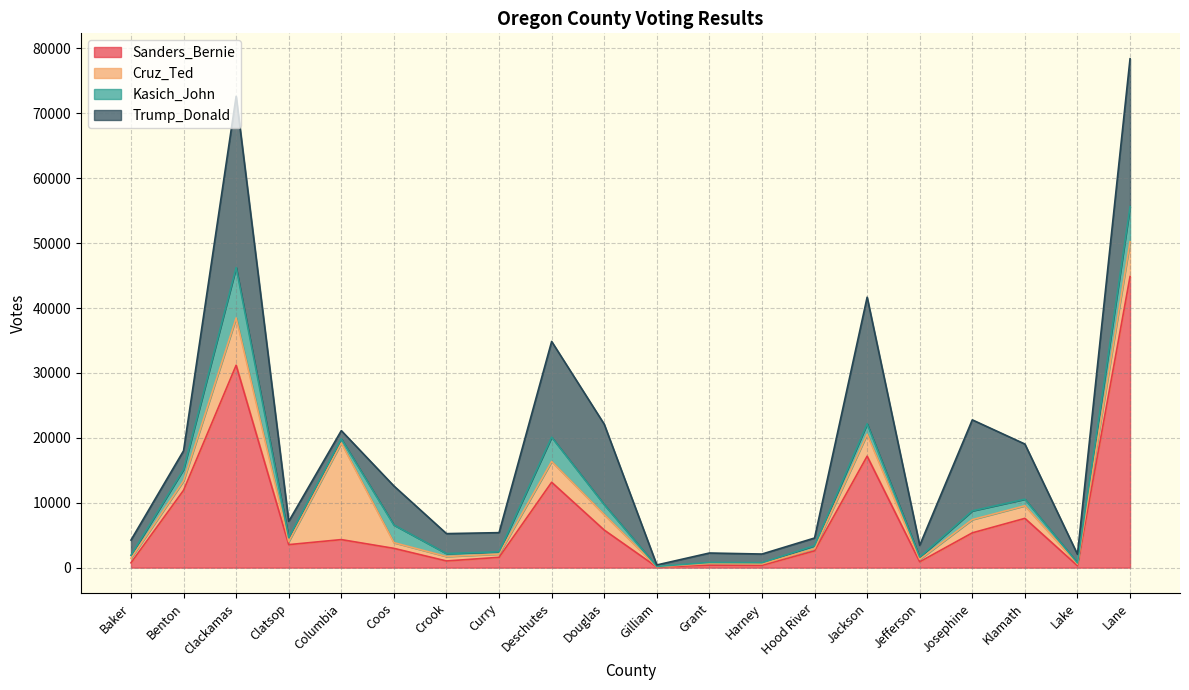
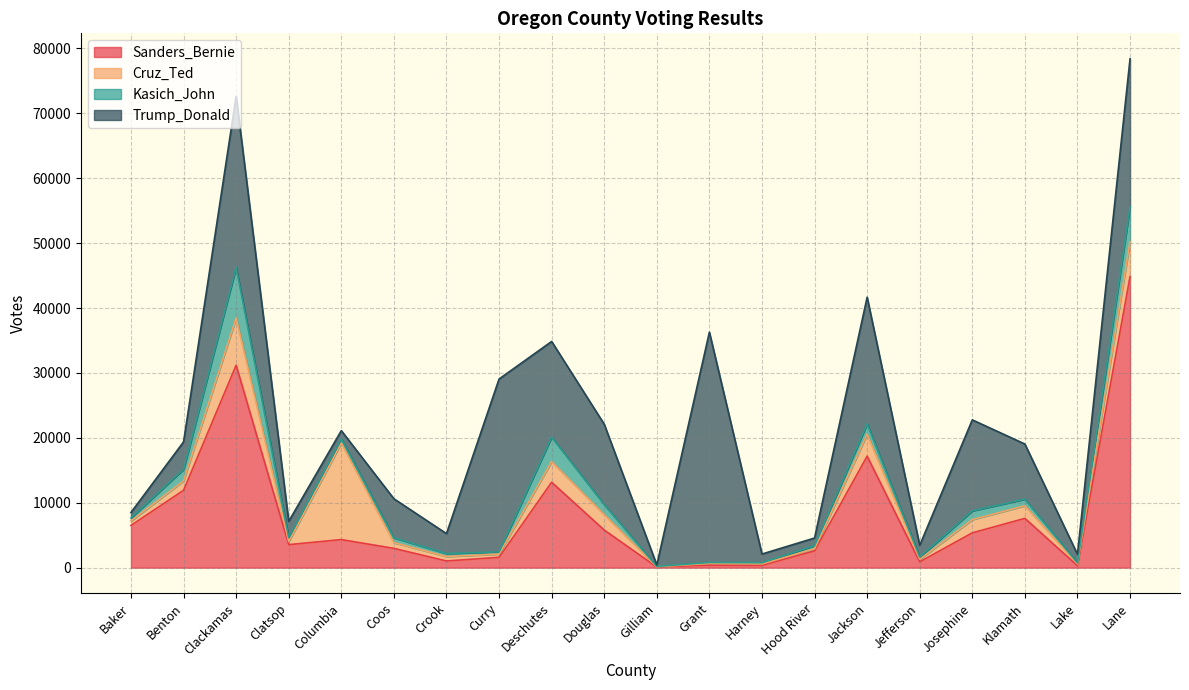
  {
    "Sanders_Bernie": {
-     "Baker": 1000,
+     "Baker": 7000,
      "Benton": 12000,
      "Clackamas": 31000,
      "Clatsop": 4000,
      "Columbia": 4000,
      "Coos": 3000,
      "Crook": 1000,
      "Curry": 2000,
      "Deschutes": 13000,
      "Douglas": 6000,
      "Jackson": 17000,
      "Josephine": 5000,
      "Klamath": 8000,
      "Lane": 45000
    },
    "Cruz_Ted": {
      "Baker": 1000,
      "Benton": 1000,
      "Clackamas": 7000,
      "Clatsop": 0,
      "Columbia": 15000,
      "Coos": 1000,
      "Crook": 1000,
      "Deschutes": 3000,
      "Douglas": 2000,
      "Jackson": 3000,
      "Josephine": 2000,
      "Klamath": 2000,
      "Lane": 5000
    },
    "Kasich_John": {
      "Baker": 0,
      "Benton": 2000,
      "Clackamas": 8000,
      "Clatsop": 1000,
      "Columbia": 1000,
-     "Coos": 3000,
+     "Coos": 1000,
      "Crook": 0,
      "Deschutes": 4000,
      "Douglas": 2000,
      "Hood River": 0,
      "Jackson": 2000,
      "Josephine": 1000,
      "Klamath": 1000,
      "Lane": 5000
    },
    "Trump_Donald": {
-     "Baker": 2000,
-     "Benton": 3000,
+     "Baker": 1000,
+     "Benton": 4000,
      "Clatsop": 3000,
      "Columbia": 1000,
      "Coos": 6000,
      "Crook": 3000,
-     "Curry": 3000,
+     "Curry": 27000,
      "Deschutes": 15000,
      "Douglas": 12000,
-     "Grant": 1000,
+     "Grant": 35000,
      "Harney": 1000,
      "Hood River": 1000,
      "Jackson": 20000,
      "Jefferson": 2000,
      "Josephine": 14000,
      "Klamath": 8000,
      "Lake": 1000,
      "Lane": 23000
    }
  }
